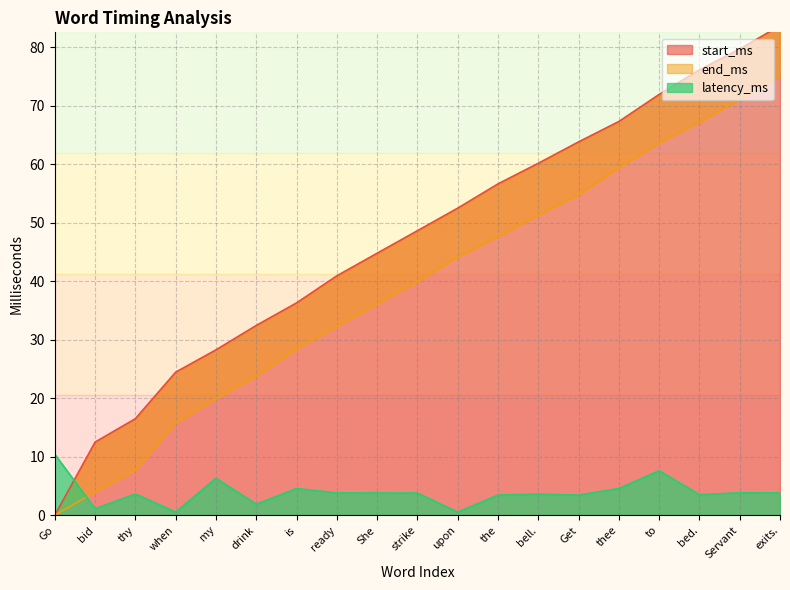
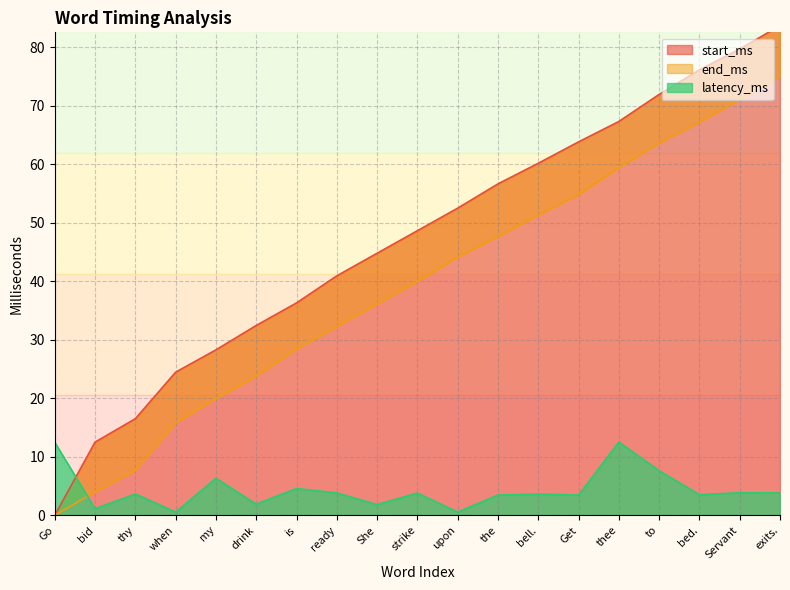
  {
    "latency_ms": {
-     "Go": 10,
+     "Go": 12,
      "bid": 1,
      "thy": 4,
      "when": 1,
      "my": 6,
      "drink": 2,
      "is": 5,
      "ready": 4,
-     "She": 4,
+     "She": 2,
      "strike": 4,
      "upon": 1,
      "the": 3,
      "bell.": 4,
      "Get": 3,
-     "thee": 5,
+     "thee": 13,
      "to": 8,
      "bed.": 4,
      "Servant": 4,
      "exits.": 4
    }
  }
